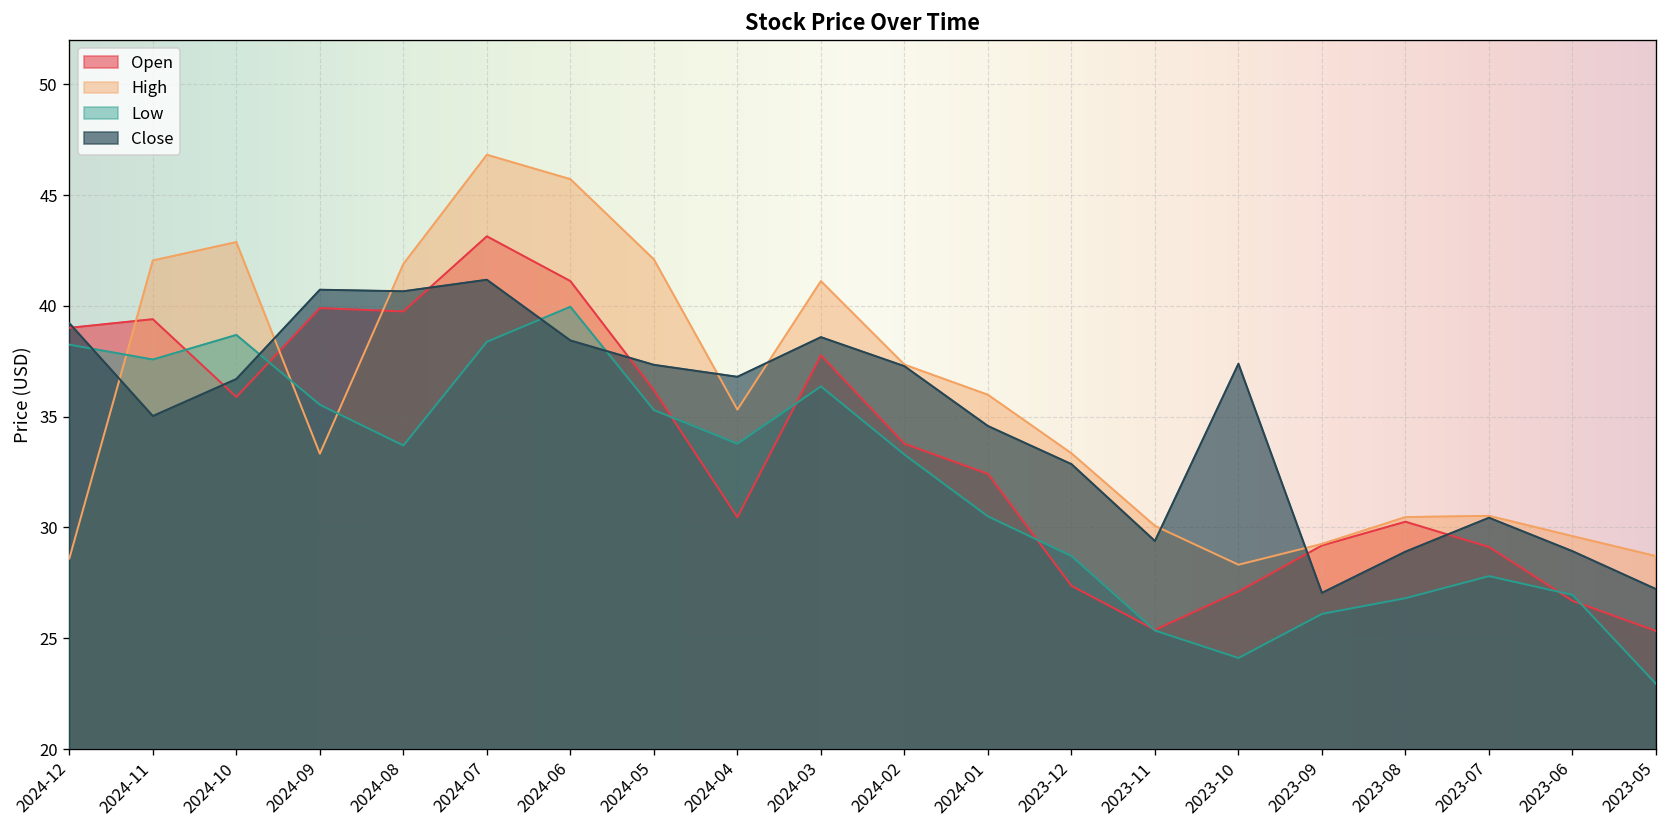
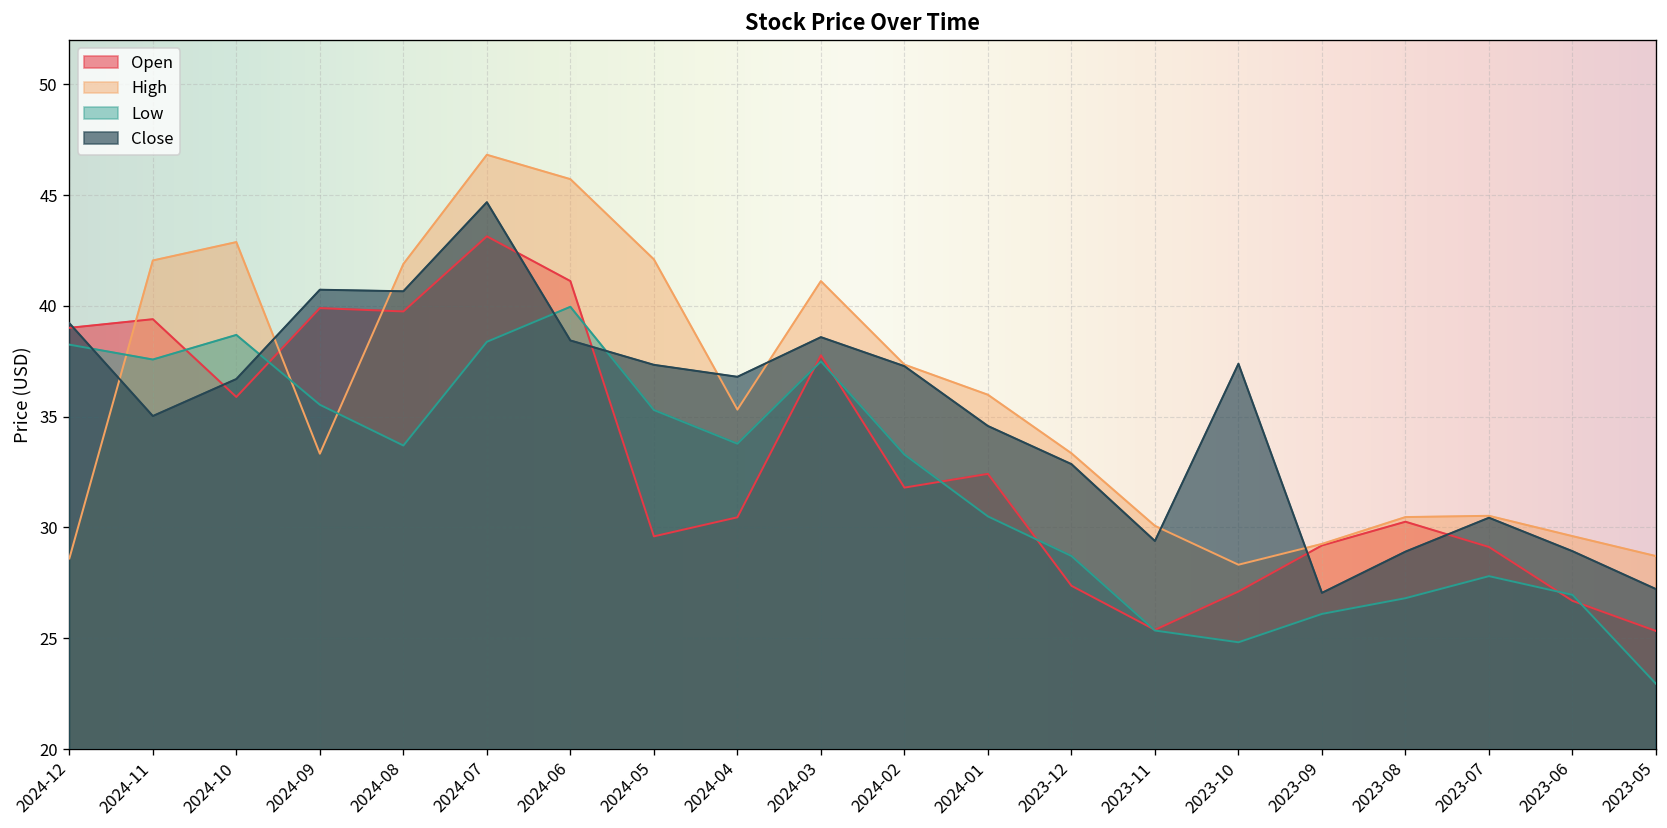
  {
    "Open": {
      "2024-12": 39.0,
      "2024-11": 39.4,
      "2024-10": 35.9,
      "2024-09": 39.9,
      "2024-08": 39.8,
      "2024-07": 43.1,
      "2024-06": 41.1,
-     "2024-05": 36.2,
+     "2024-05": 29.6,
      "2024-04": 30.5,
      "2024-03": 37.8,
-     "2024-02": 33.8,
+     "2024-02": 31.8,
      "2024-01": 32.4,
      "2023-12": 27.4,
      "2023-10": 27.1,
      "2023-08": 30.3,
      "2023-07": 29.1,
      "2023-06": 26.7,
      "2023-05": 25.3
    },
    "High": {
      "2024-12": 28.6,
      "2024-11": 42.1,
      "2024-10": 42.9,
      "2024-09": 33.3,
      "2024-08": 41.9,
      "2024-07": 46.8,
      "2024-06": 45.7,
      "2024-05": 42.1,
      "2024-04": 35.3,
      "2024-03": 41.1,
      "2024-01": 36.0,
      "2023-12": 33.3,
      "2023-11": 30.1,
      "2023-10": 28.3,
      "2023-08": 30.5,
      "2023-06": 29.6,
      "2023-05": 28.7
    },
    "Low": {
      "2024-12": 38.3,
      "2024-11": 37.6,
      "2024-10": 38.7,
      "2024-09": 35.5,
      "2024-08": 33.7,
      "2024-07": 38.4,
      "2024-06": 40.0,
      "2024-05": 35.3,
      "2024-04": 33.8,
-     "2024-03": 36.4,
+     "2024-03": 37.5,
      "2024-02": 33.3,
      "2024-01": 30.5,
      "2023-12": 28.7,
-     "2023-10": 24.1,
+     "2023-10": 24.8,
      "2023-09": 26.1,
      "2023-08": 26.8,
      "2023-07": 27.8,
      "2023-06": 27.0,
      "2023-05": 22.9
    },
    "Close": {
      "2024-12": 39.2,
      "2024-11": 35.0,
      "2024-10": 36.7,
      "2024-09": 40.7,
      "2024-08": 40.7,
-     "2024-07": 41.2,
+     "2024-07": 44.7,
      "2024-06": 38.4,
      "2024-05": 37.3,
      "2024-04": 36.8,
      "2024-03": 38.6,
      "2024-01": 34.6,
      "2023-12": 32.9,
      "2023-11": 29.4,
      "2023-10": 37.4,
      "2023-09": 27.1,
      "2023-08": 28.9,
      "2023-06": 28.9,
      "2023-05": 27.2
    }
  }
